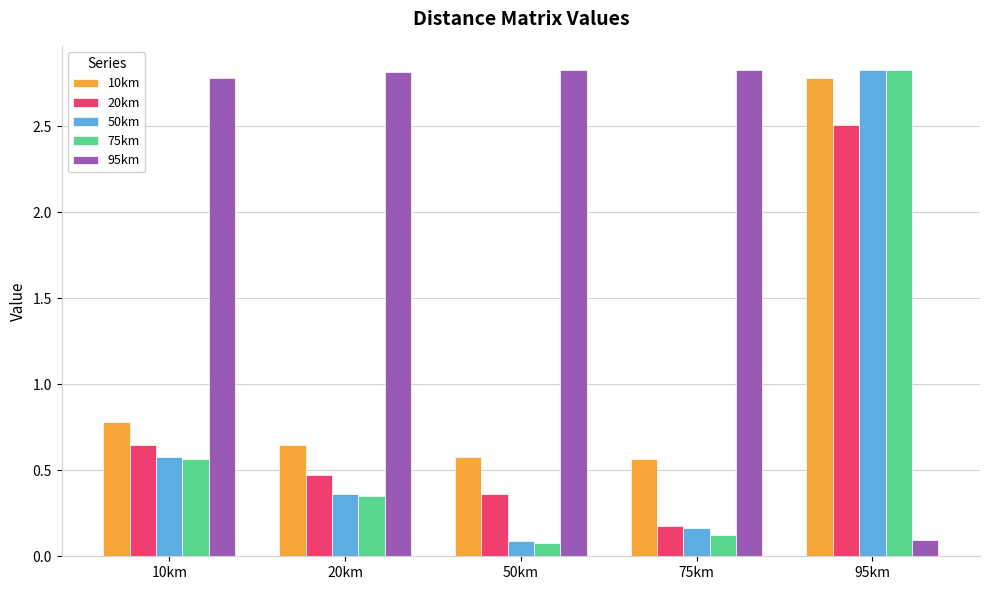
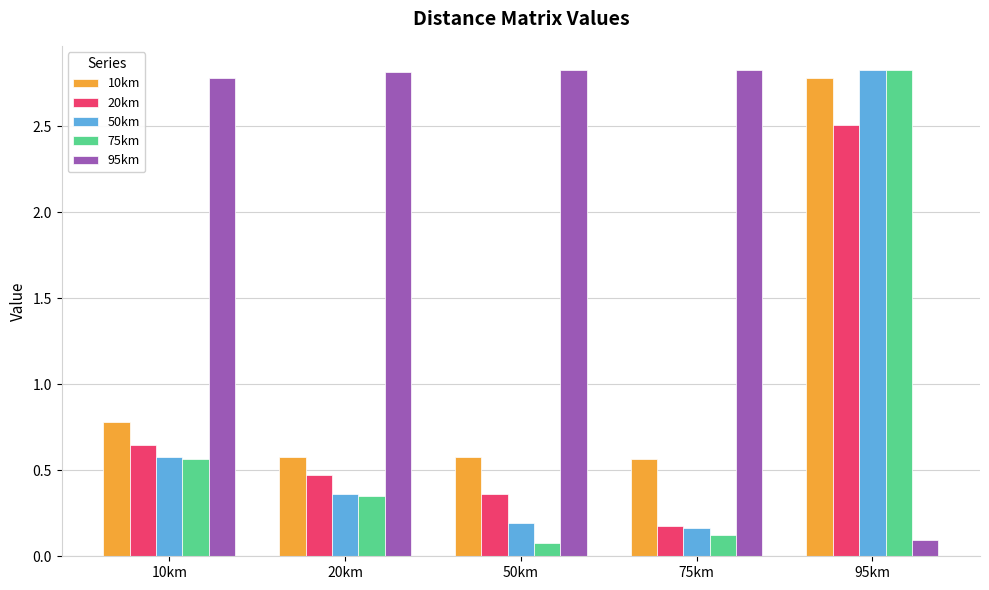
  {
    "10km": {
      "10km": 0.78,
-     "20km": 0.65,
+     "20km": 0.58,
      "50km": 0.58,
      "75km": 0.57,
      "95km": 2.78
    },
    "20km": {
      "10km": 0.65,
      "20km": 0.47,
      "50km": 0.36,
      "75km": 0.17,
      "95km": 2.51
    },
    "50km": {
      "10km": 0.58,
      "20km": 0.36,
-     "50km": 0.09,
+     "50km": 0.20,
      "75km": 0.16,
      "95km": 2.83
    },
    "75km": {
      "10km": 0.57,
      "20km": 0.35,
      "50km": 0.08,
      "75km": 0.12,
      "95km": 2.83
    },
    "95km": {
      "10km": 2.78,
      "20km": 2.81,
      "50km": 2.83,
      "75km": 2.83,
      "95km": 0.09
    }
  }
